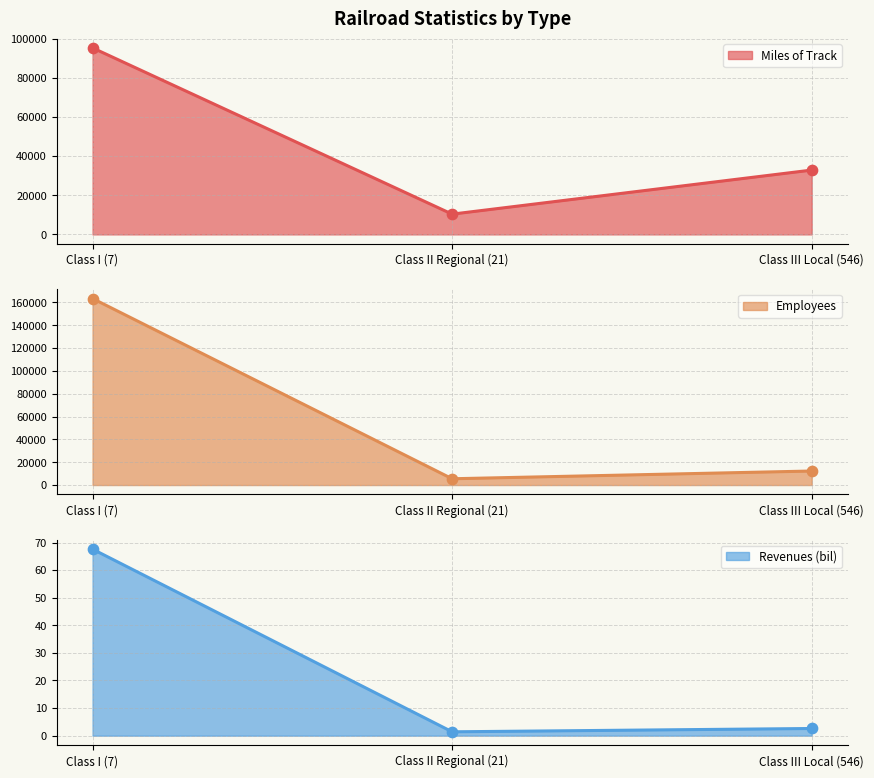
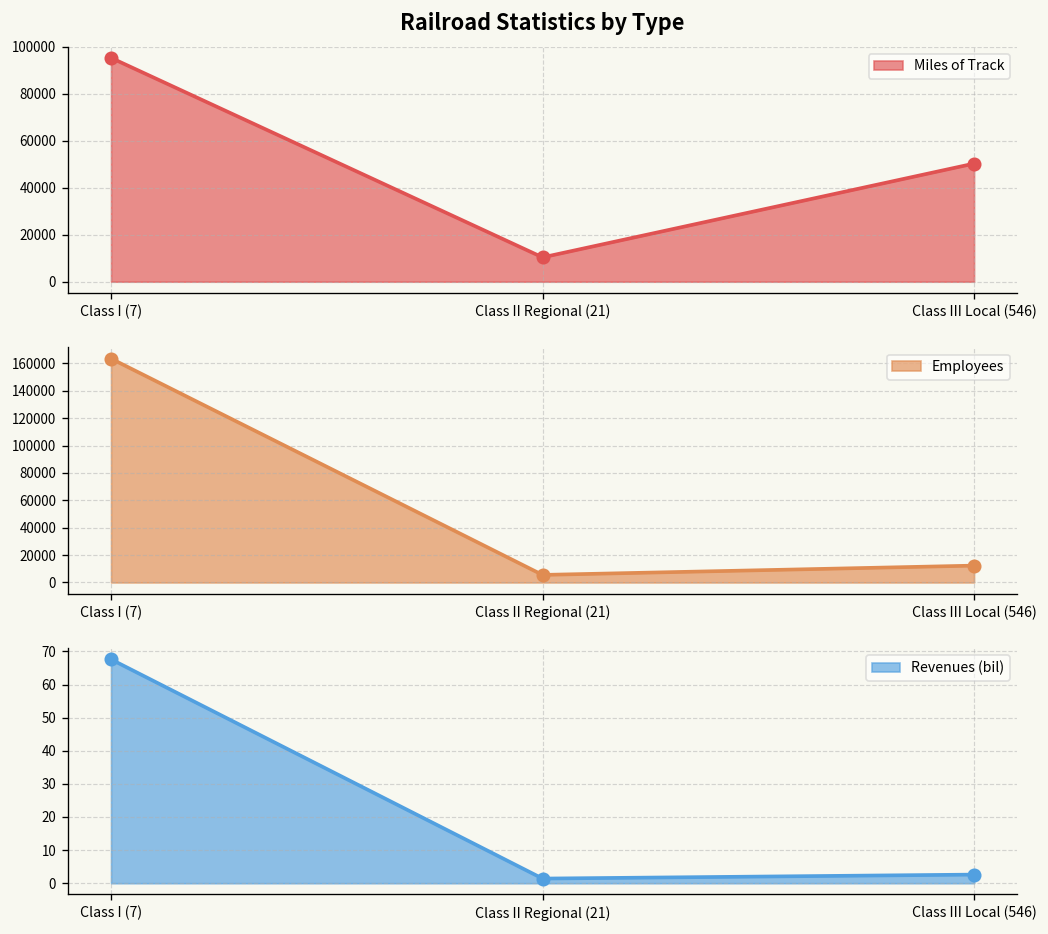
  {
    "Railroad Statistics by Type": {
      "Class I (7)": 95000,
      "Class II Regional (21)": 10000,
-     "Class III Local (546)": 33000
+     "Class III Local (546)": 50000
    }
  }
